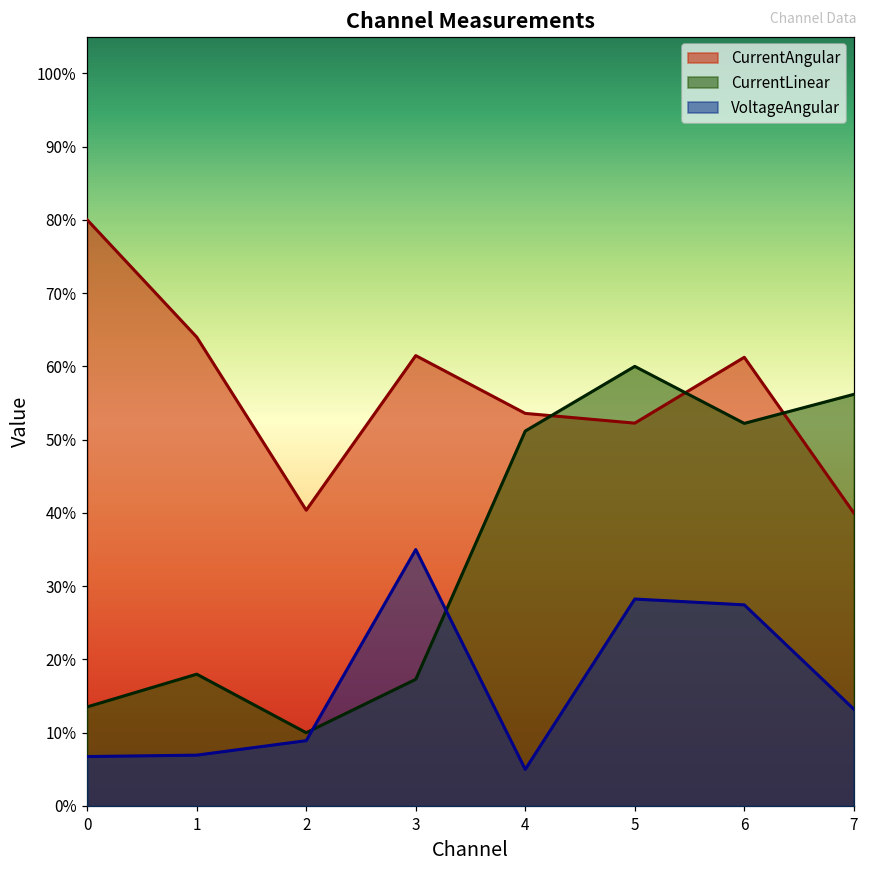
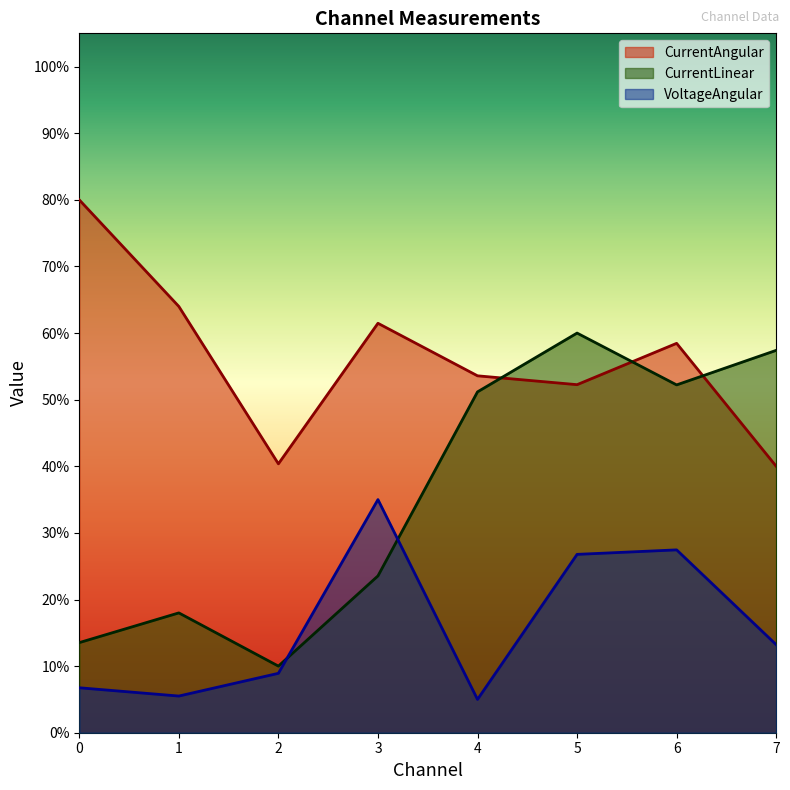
  {
    "CurrentAngular": {
      "0": "80%",
      "1": "64%",
      "2": "40%",
      "3": "61%",
      "4": "54%",
      "5": "52%",
-     "6": "61%",
+     "6": "58%",
      "7": "40%"
    },
    "CurrentLinear": {
      "0": "14%",
      "1": "18%",
      "2": "10%",
-     "3": "17%",
+     "3": "24%",
      "4": "51%",
      "5": "60%",
      "6": "52%",
-     "7": "56%"
+     "7": "57%"
    },
    "VoltageAngular": {
      "0": "7%",
-     "1": "7%",
+     "1": "6%",
      "2": "9%",
      "3": "35%",
      "4": "5%",
-     "5": "28%",
+     "5": "27%",
      "6": "27%",
      "7": "13%"
    }
  }
